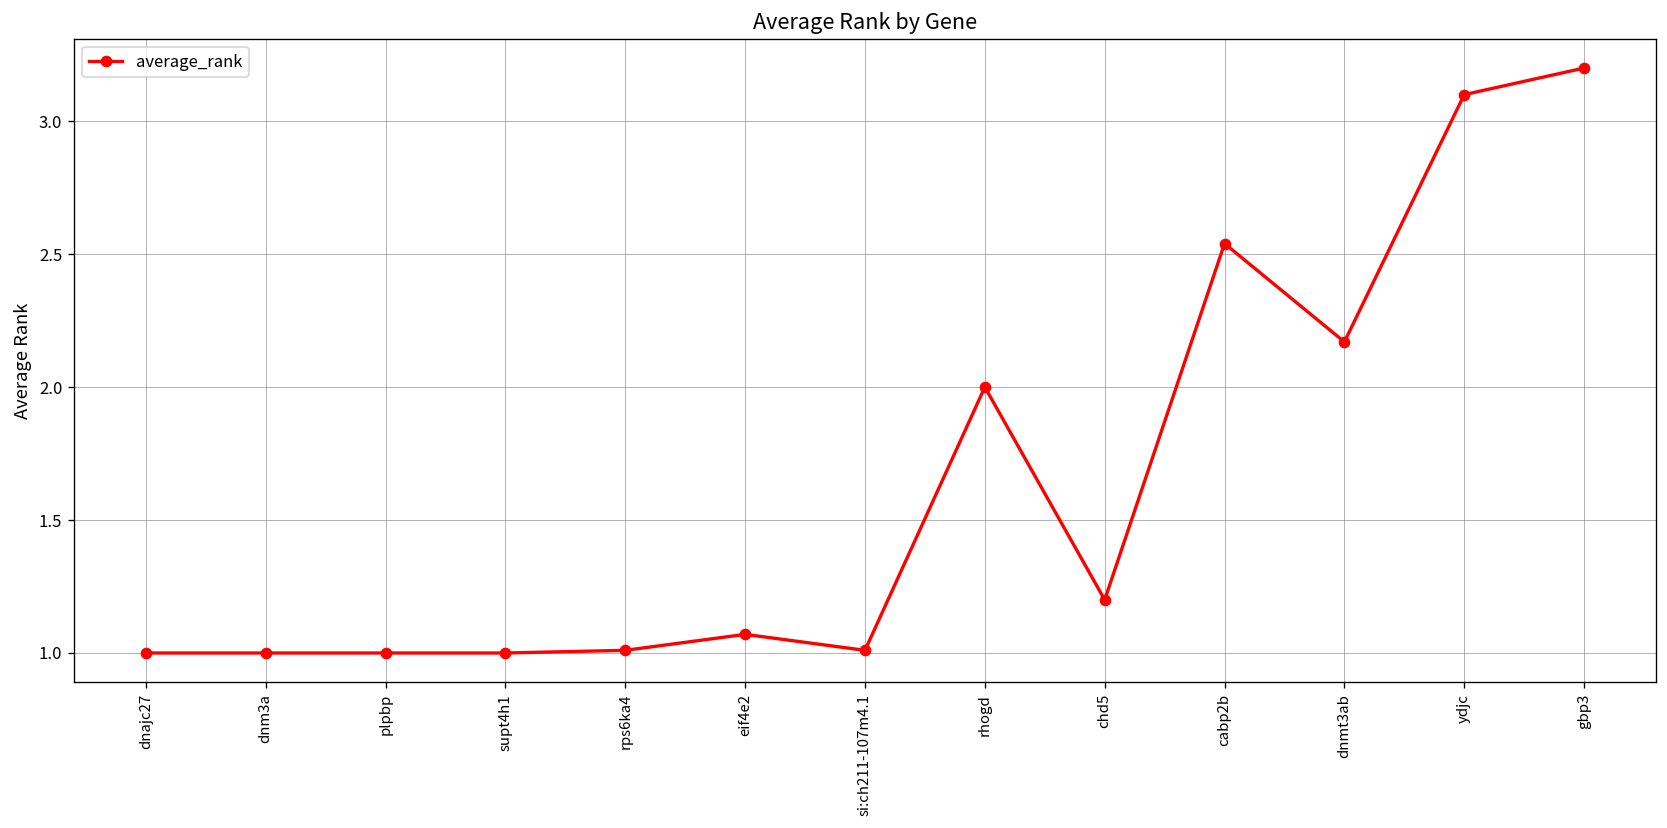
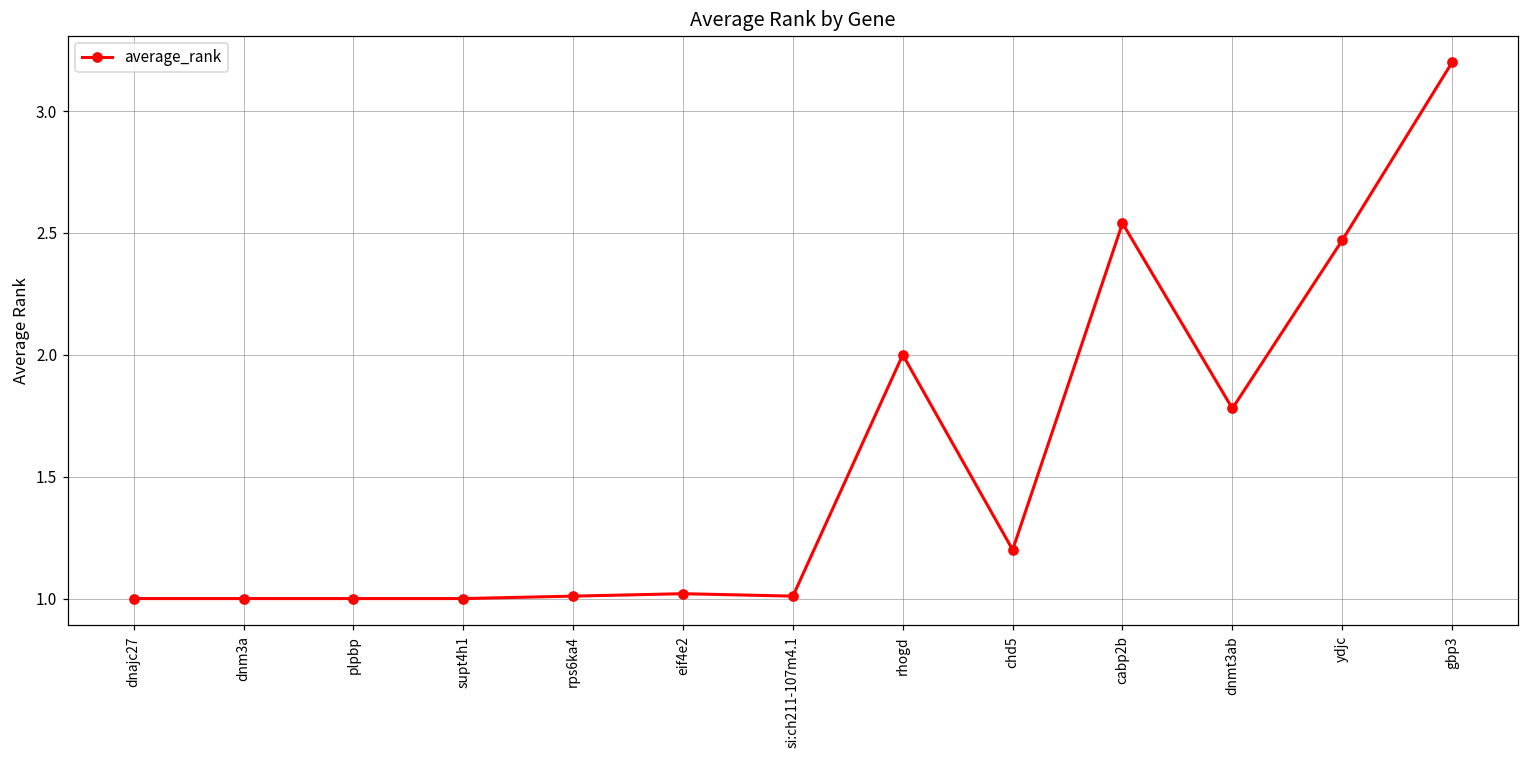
  {
    "dnajc27": 1.00,
    "dnm3a": 1.00,
    "plpbp": 1.00,
    "supt4h1": 1.00,
    "rps6ka4": 1.01,
-   "eif4e2": 1.07,
+   "eif4e2": 1.02,
    "si:ch211-107m4.1": 1.01,
    "rhogd": 2.00,
    "chd5": 1.20,
    "cabp2b": 2.54,
-   "dnmt3ab": 2.17,
-   "ydjc": 3.10,
+   "dnmt3ab": 1.78,
+   "ydjc": 2.47,
    "gbp3": 3.20
  }
